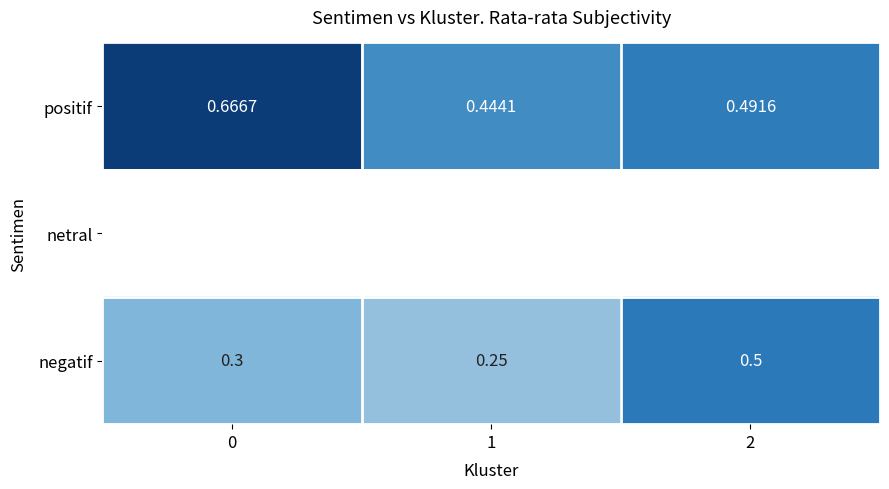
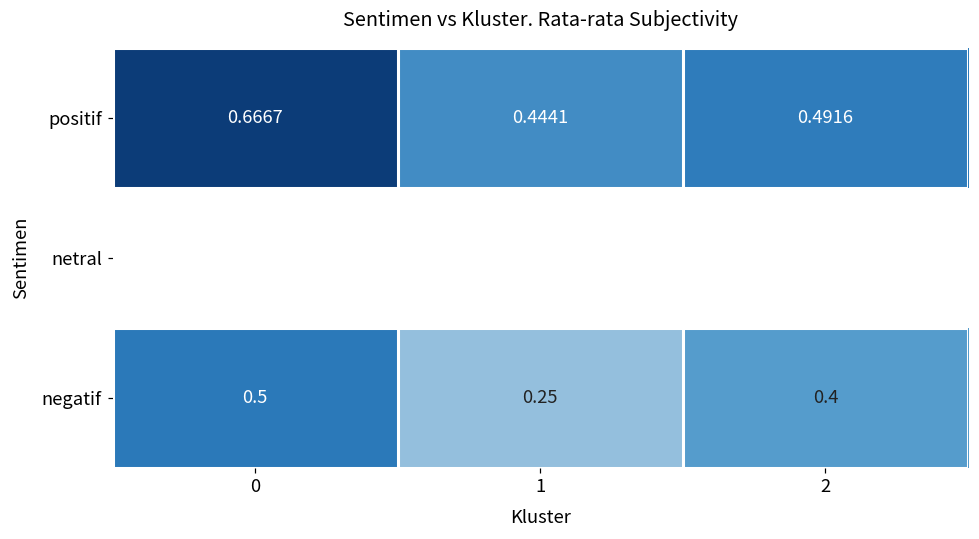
  {
    "positif": {
      "0": 0.6667,
      "1": 0.4441,
      "2": 0.4916
    },
    "negatif": {
-     "0": 0.3,
+     "0": 0.5,
      "1": 0.25,
-     "2": 0.5
+     "2": 0.4
    }
  }
